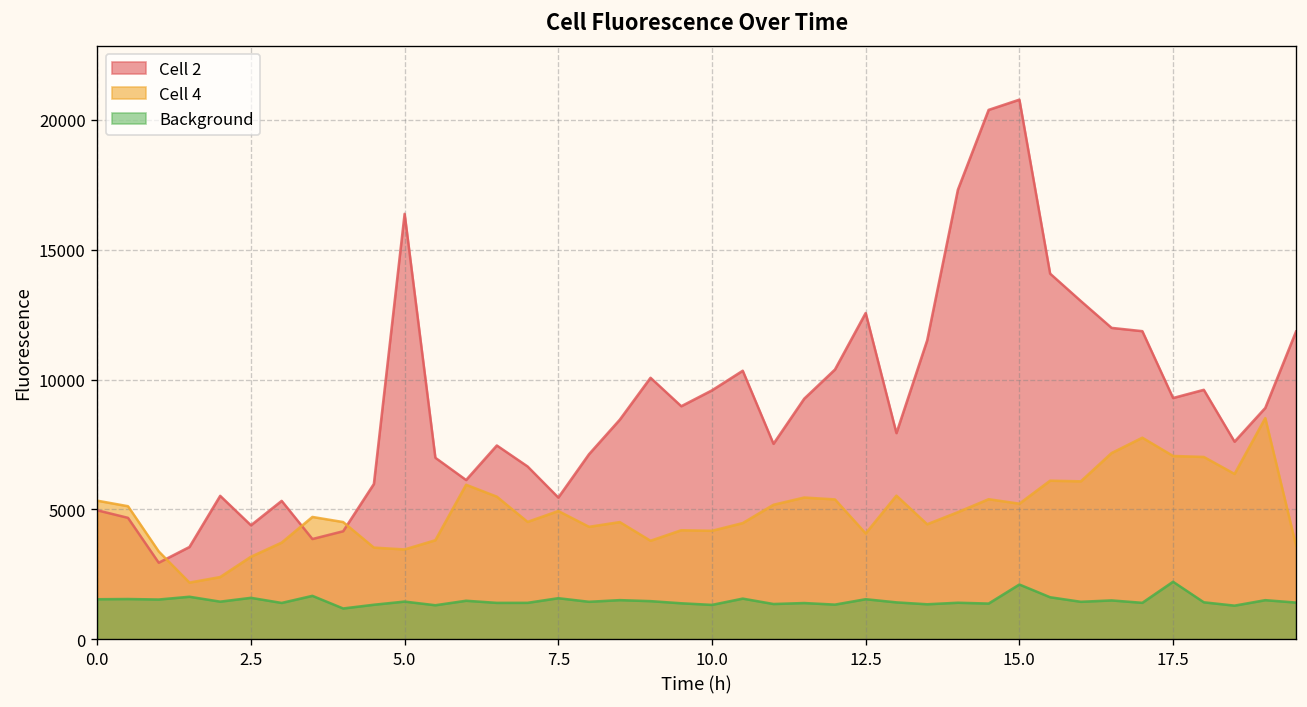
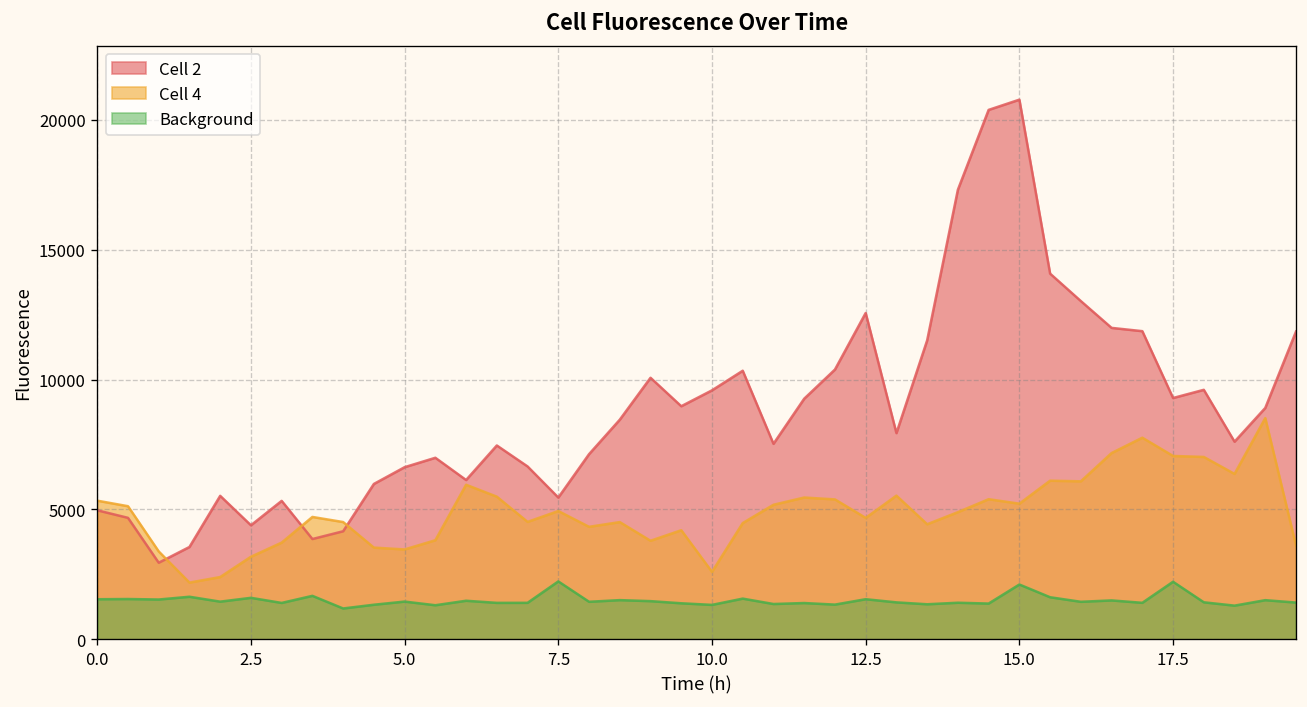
  {
    "Cell 2": {
      "0.0": 5000,
      "2.5": 4400,
-     "5.0": 16400,
+     "5.0": 6600,
      "7.5": 5500,
      "10.0": 9600,
      "12.5": 12600,
      "15.0": 20800,
      "17.5": 9300
    },
    "Cell 4": {
      "0.0": 5300,
      "2.5": 3200,
      "5.0": 3500,
      "7.5": 4900,
-     "10.0": 4200,
-     "12.5": 4100,
+     "10.0": 2600,
+     "12.5": 4700,
      "15.0": 5200,
      "17.5": 7100
    },
    "Background": {
      "0.0": 1500,
      "2.5": 1600,
      "5.0": 1500,
-     "7.5": 1600,
+     "7.5": 2200,
      "10.0": 1300,
      "12.5": 1500,
      "15.0": 2100,
      "17.5": 2200
    }
  }
